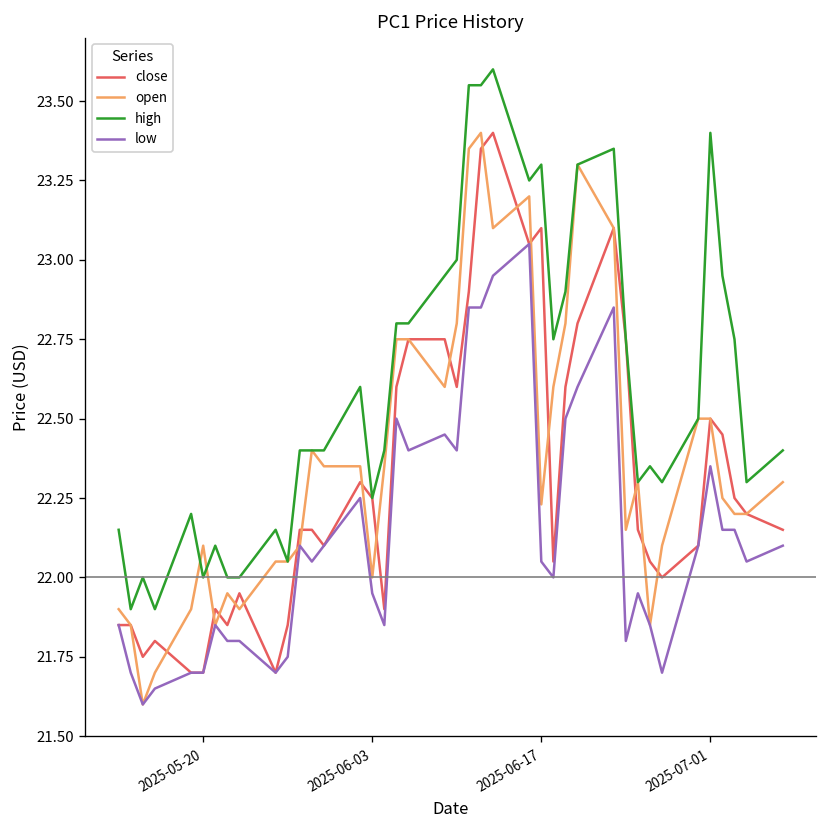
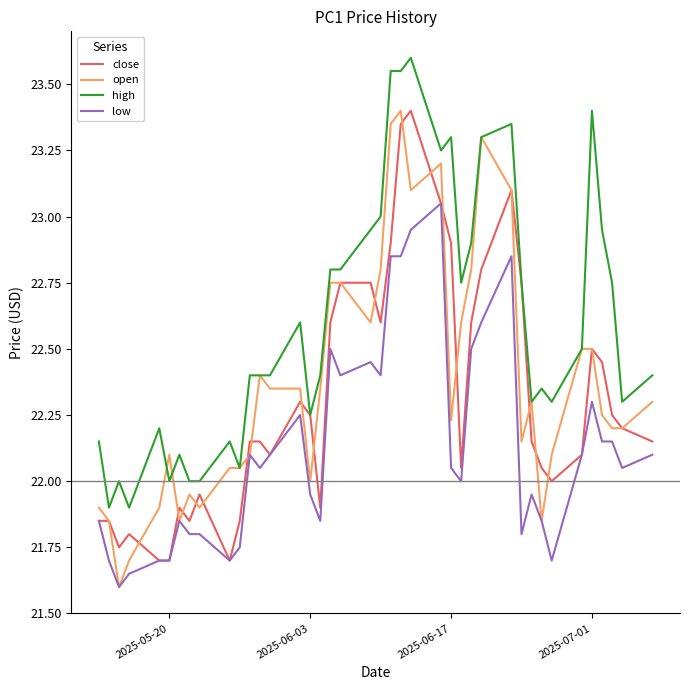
  {
    "close": {
-     "2025-06-17": 23.1
+     "2025-06-17": 22.9
    },
    "open": {
      "2025-05-20": 22.10,
      "2025-06-03": 22.00,
      "2025-06-17": 22.23
    },
    "high": {
      "2025-05-20": 22.00,
      "2025-06-17": 23.30,
      "2025-07-01": 23.40
    },
    "low": {
      "2025-06-03": 21.95,
      "2025-06-17": 22.05,
-     "2025-07-01": 22.35
+     "2025-07-01": 22.30
    }
  }
